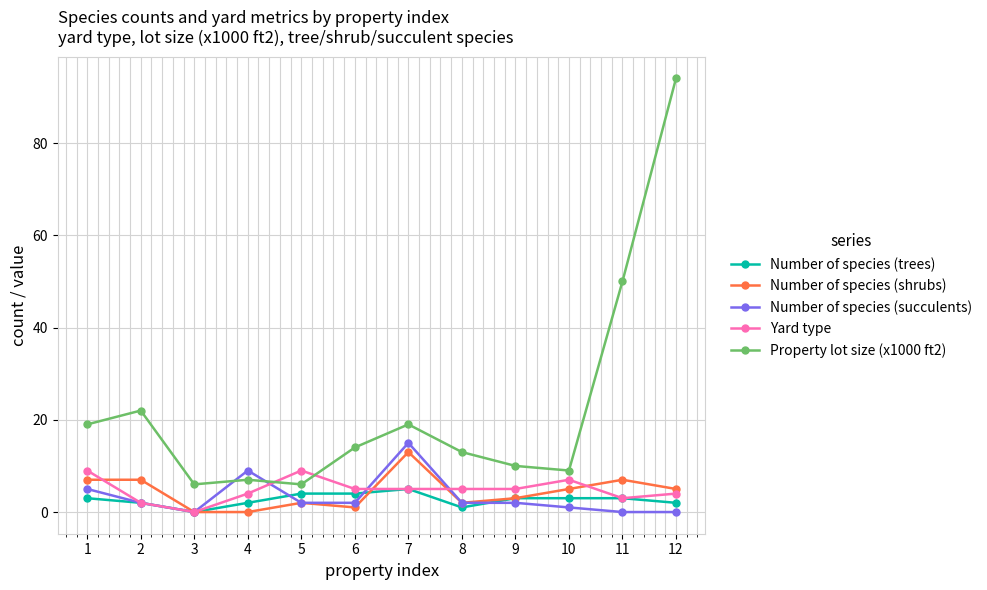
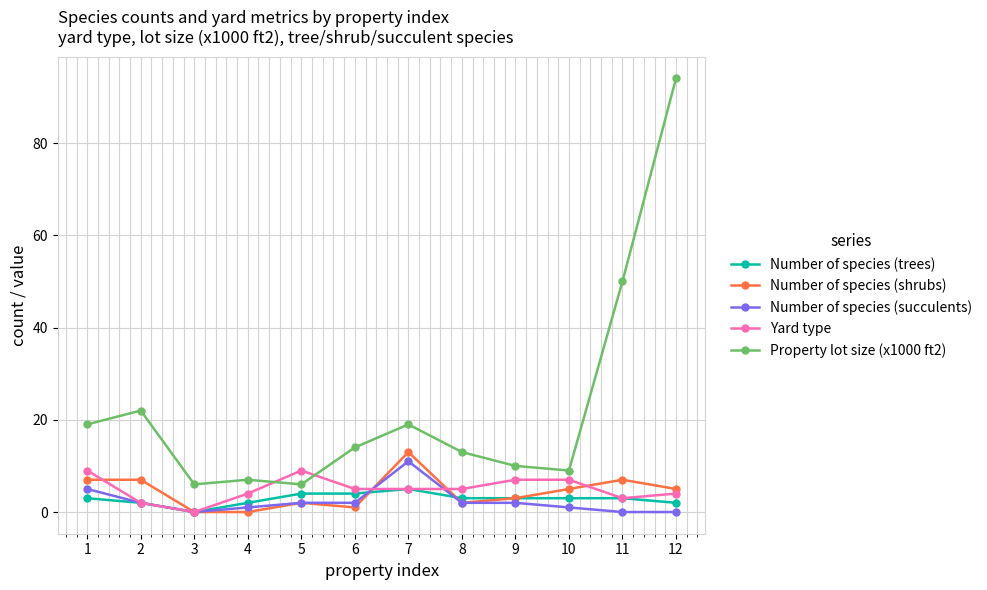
  {
    "Number of species (trees)": {
      "1": 3,
      "4": 2,
      "5": 4,
      "6": 4,
-     "8": 1,
+     "8": 3,
      "10": 3,
      "12": 2
    },
    "Number of species (shrubs)": {
      "1": 7,
      "2": 7,
      "4": 0,
      "6": 1,
      "7": 13,
      "10": 5,
      "11": 7,
      "12": 5
    },
    "Number of species (succulents)": {
      "1": 5,
-     "4": 9,
+     "4": 1,
      "6": 2,
-     "7": 15,
+     "7": 11,
      "9": 2,
      "10": 1,
      "11": 0,
      "12": 0
    },
    "Yard type": {
      "1": 9,
      "4": 4,
      "5": 9,
      "6": 5,
      "8": 5,
-     "9": 5,
+     "9": 7,
      "10": 7,
      "12": 4
    },
    "Property lot size (x1000 ft2)": {
      "1": 19,
      "2": 22,
      "3": 6,
      "4": 7,
      "5": 6,
      "6": 14,
      "7": 19,
      "8": 13,
      "9": 10,
      "10": 9,
      "11": 50,
      "12": 94
    }
  }
